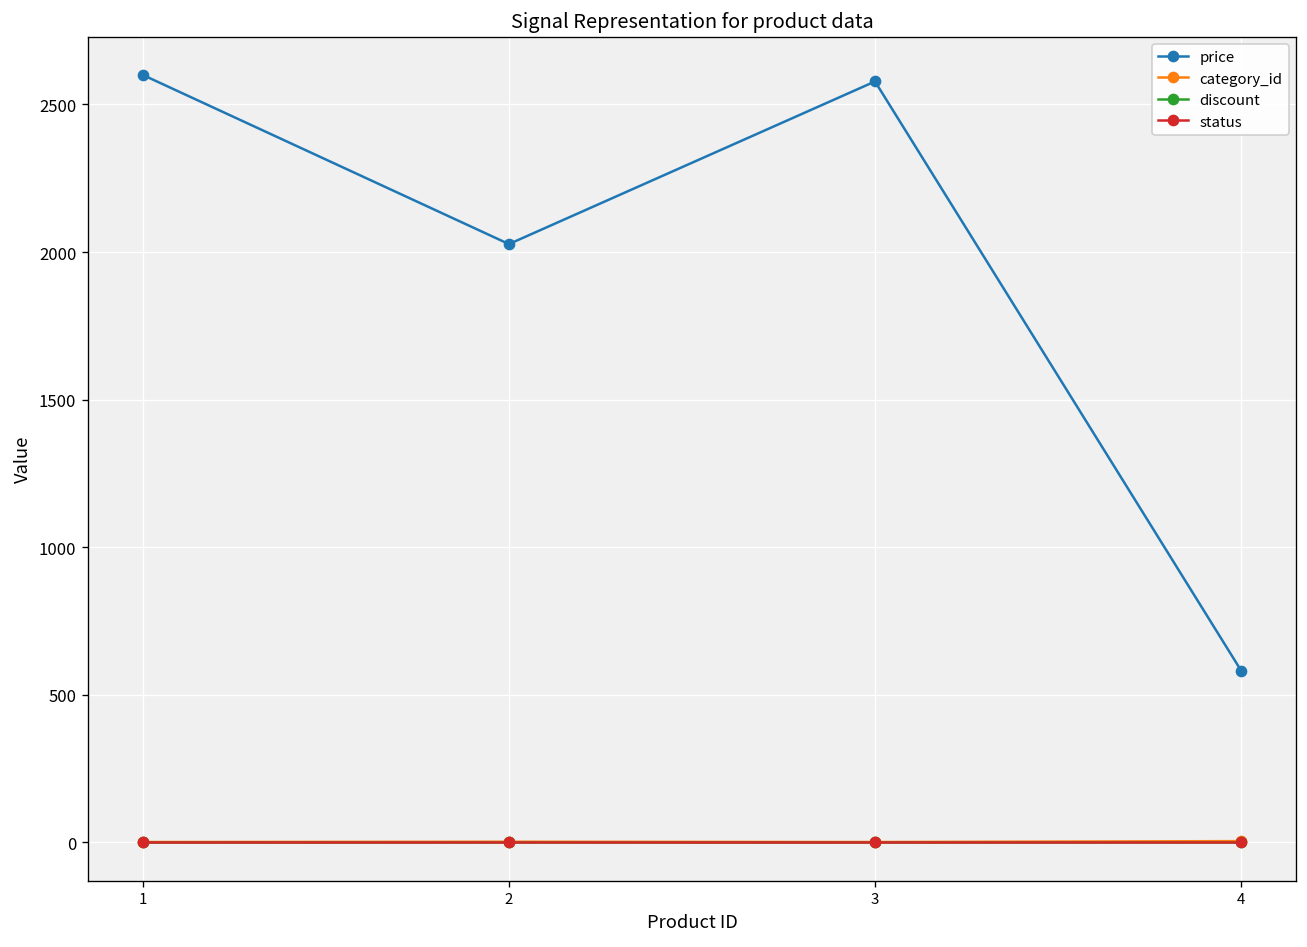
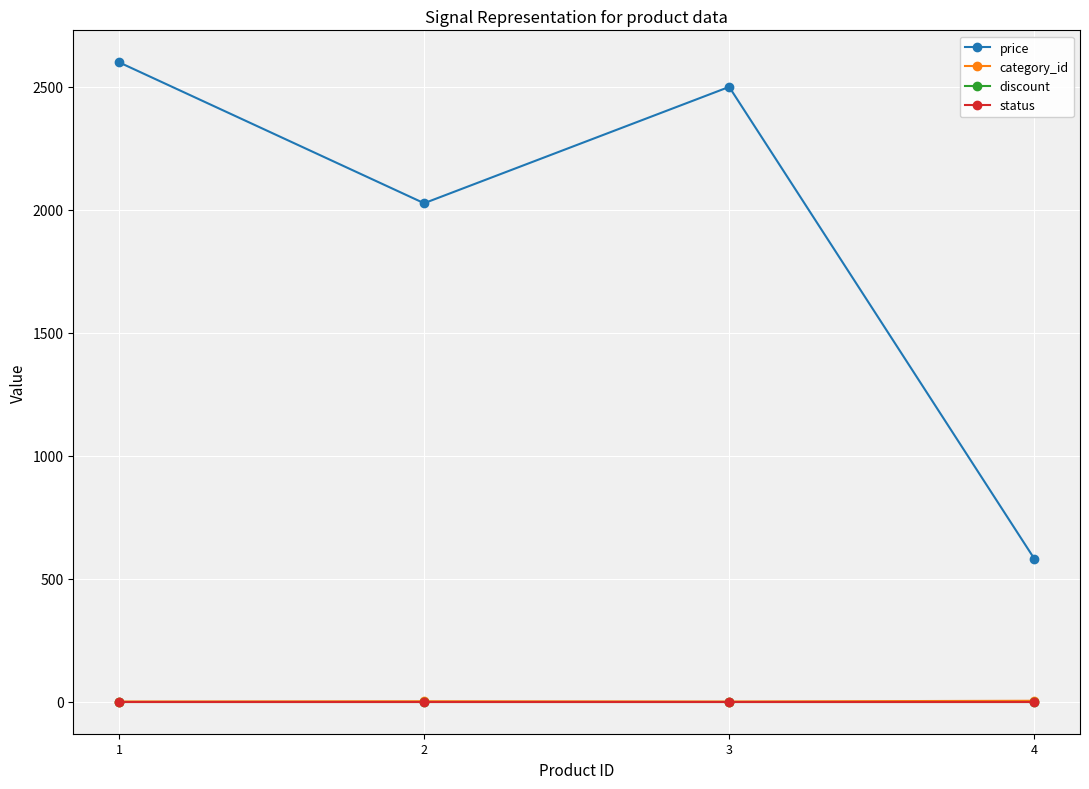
  {
    "price": {
      "1": 2600,
      "2": 2030,
-     "3": 2580,
+     "3": 2500,
      "4": 580
    }
  }
